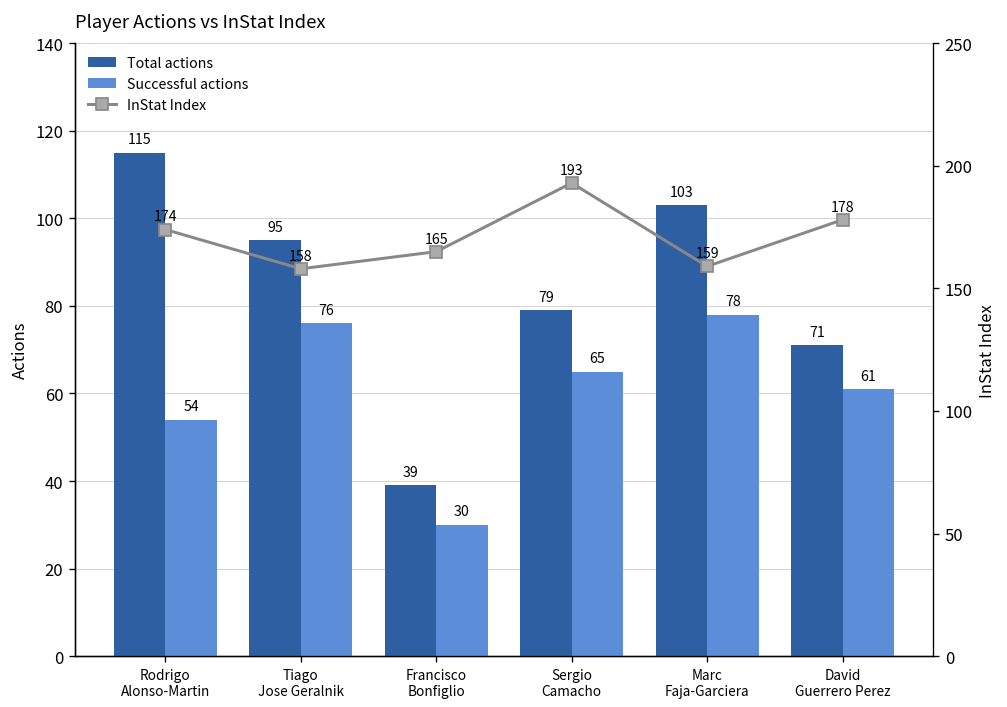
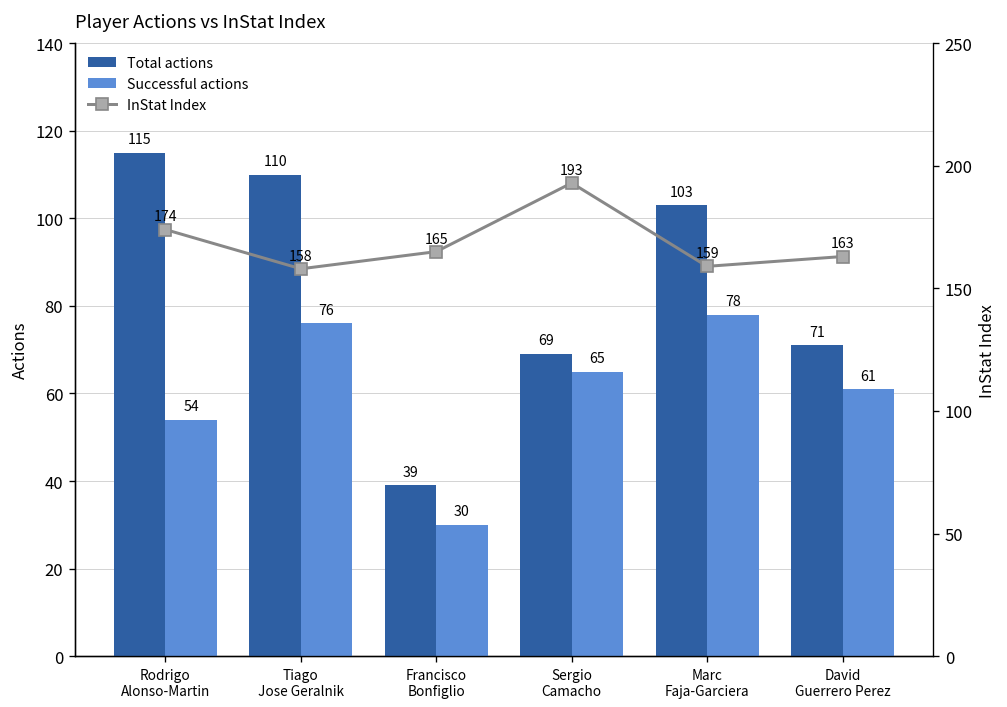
  {
    "Total actions": {
      "Rodrigo Alonso-Martin": 115,
-     "Tiago Jose Geralnik": 95,
+     "Tiago Jose Geralnik": 110,
      "Francisco Bonfiglio": 39,
-     "Sergio Camacho": 79,
+     "Sergio Camacho": 69,
      "Marc Faja-Garciera": 103,
      "David Guerrero Perez": 71
    },
    "Successful actions": {
      "Rodrigo Alonso-Martin": 54,
      "Tiago Jose Geralnik": 76,
      "Francisco Bonfiglio": 30,
      "Sergio Camacho": 65,
      "Marc Faja-Garciera": 78,
      "David Guerrero Perez": 61
    },
    "InStat Index": {
      "Rodrigo Alonso-Martin": 174,
      "Tiago Jose Geralnik": 158,
      "Francisco Bonfiglio": 165,
      "Sergio Camacho": 193,
      "Marc Faja-Garciera": 159,
-     "David Guerrero Perez": 178
+     "David Guerrero Perez": 163
    }
  }
